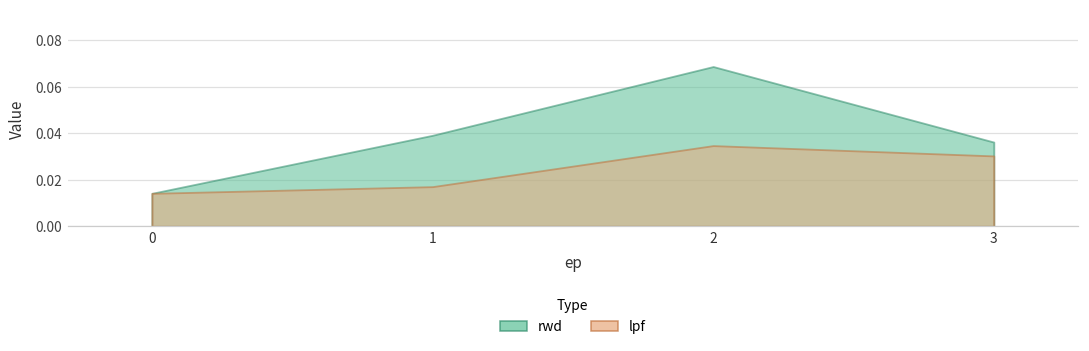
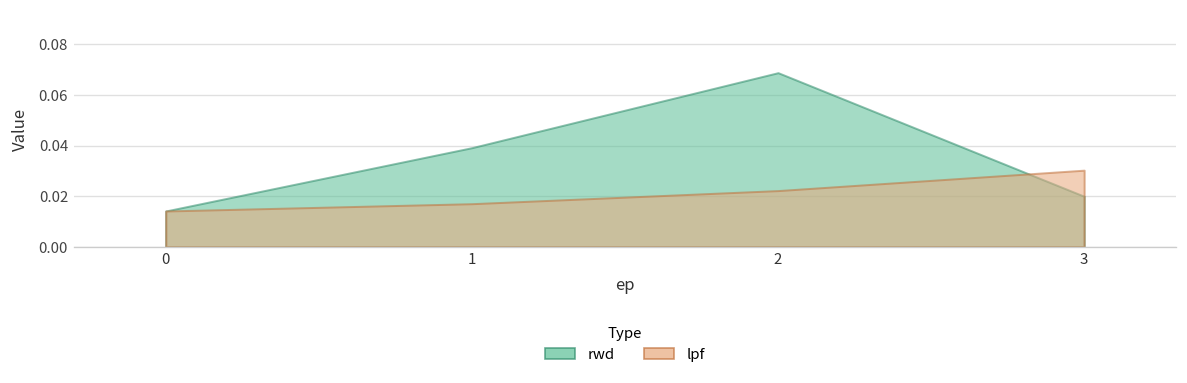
  {
    "rwd": {
      "1": 0.039,
      "2": 0.069,
-     "3": 0.036
+     "3": 0.020
    },
    "lpf": {
      "1": 0.017,
-     "2": 0.035,
+     "2": 0.022,
      "3": 0.030
    }
  }
